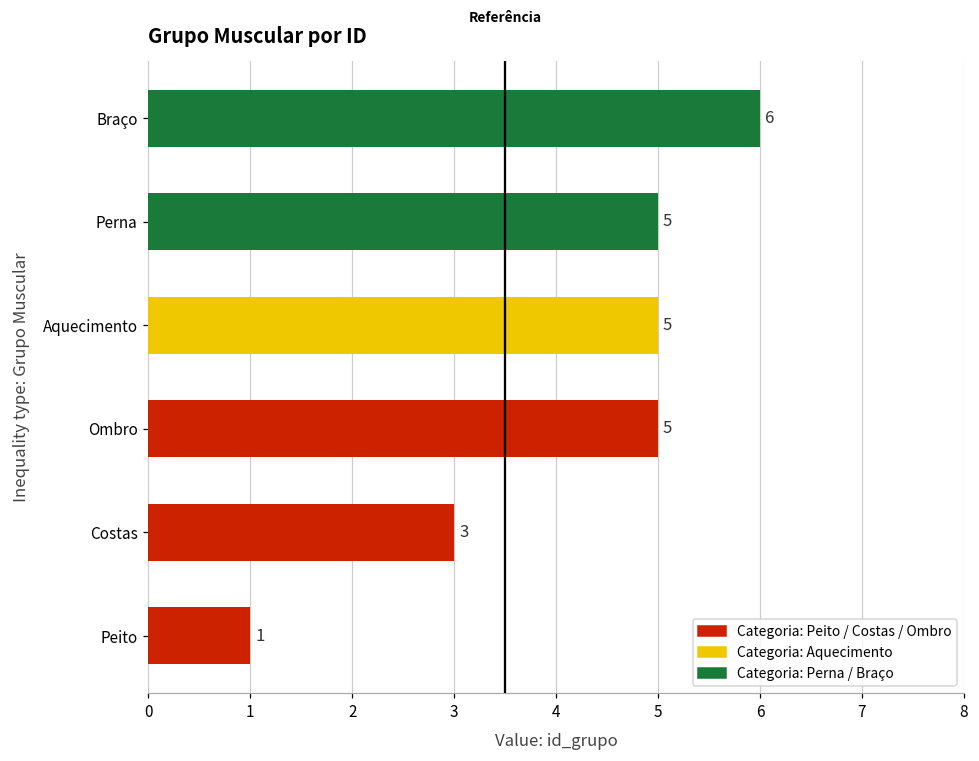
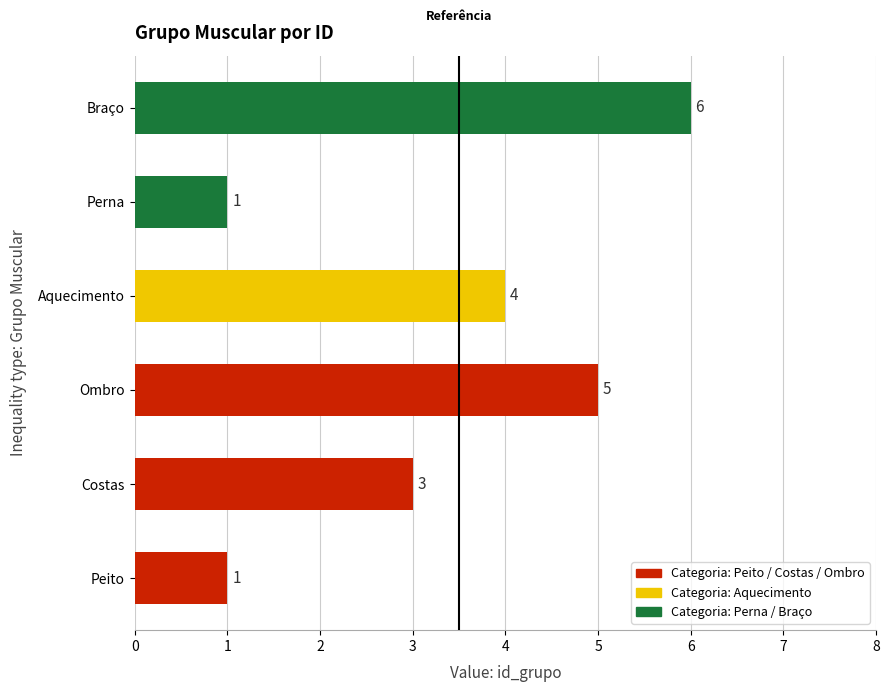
  {
    "Braço": 6,
-   "Perna": 5,
-   "Aquecimento": 5,
+   "Perna": 1,
+   "Aquecimento": 4,
    "Ombro": 5,
    "Costas": 3,
    "Peito": 1
  }
